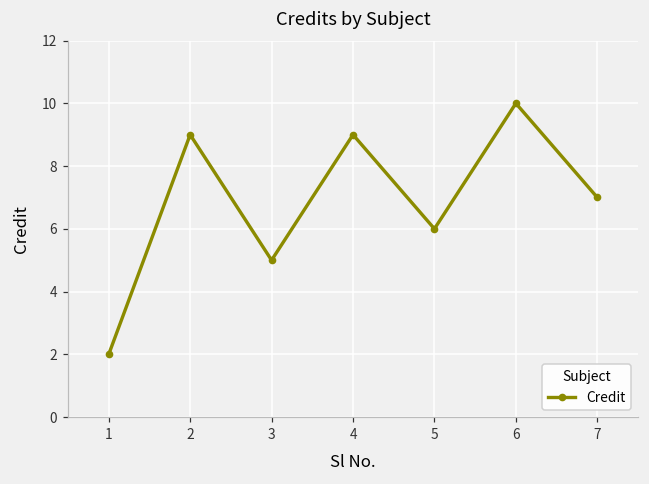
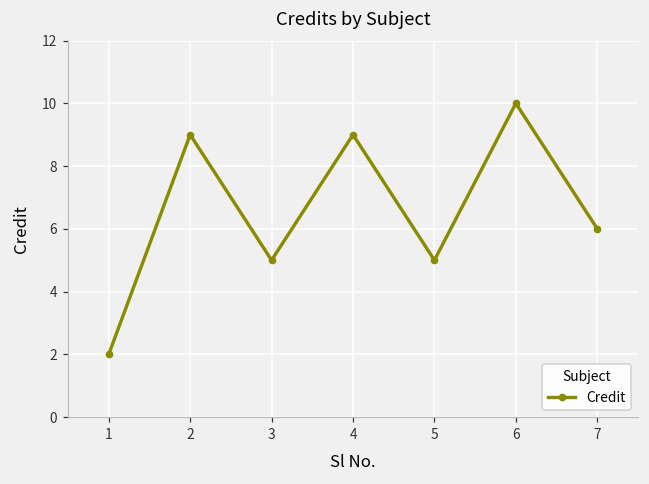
  {
    "1": 2,
    "2": 9,
    "3": 5,
    "4": 9,
-   "5": 6,
+   "5": 5,
    "6": 10,
-   "7": 7
+   "7": 6
  }
